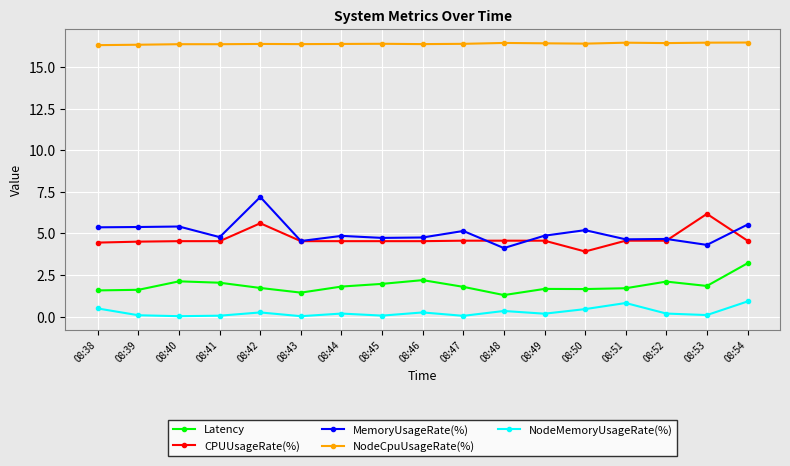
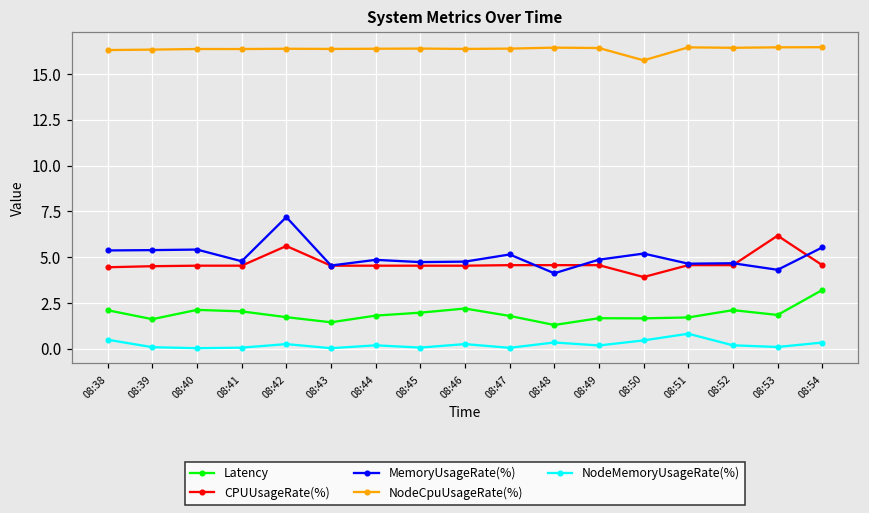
  {
    "Latency": {
-     "08:38": 1.6,
+     "08:38": 2.1,
      "08:39": 1.6,
      "08:40": 2.1,
      "08:41": 2.0,
      "08:42": 1.7,
      "08:43": 1.4,
      "08:44": 1.8,
      "08:45": 2.0,
      "08:46": 2.2,
      "08:47": 1.8,
      "08:48": 1.3,
      "08:49": 1.7,
      "08:50": 1.7,
      "08:51": 1.7,
      "08:52": 2.1,
      "08:53": 1.8,
      "08:54": 3.2
    },
    "CPUUsageRate(%)": {
      "08:38": 4.4,
      "08:39": 4.5,
      "08:40": 4.5,
      "08:41": 4.5,
      "08:42": 5.6,
      "08:44": 4.5,
      "08:45": 4.5,
      "08:46": 4.5,
      "08:47": 4.6,
      "08:48": 4.6,
      "08:49": 4.6,
      "08:50": 3.9,
      "08:53": 6.2,
      "08:54": 4.6
    },
    "MemoryUsageRate(%)": {
      "08:38": 5.4,
      "08:39": 5.4,
      "08:40": 5.4,
      "08:41": 4.8,
      "08:42": 7.2,
      "08:44": 4.8,
      "08:45": 4.7,
      "08:46": 4.8,
      "08:47": 5.1,
      "08:48": 4.1,
      "08:49": 4.9,
      "08:50": 5.2,
      "08:53": 4.3,
      "08:54": 5.5
    },
    "NodeCpuUsageRate(%)": {
      "08:38": 16.3,
      "08:39": 16.3,
      "08:40": 16.4,
      "08:41": 16.4,
      "08:42": 16.4,
      "08:43": 16.4,
      "08:44": 16.4,
      "08:45": 16.4,
      "08:46": 16.4,
      "08:47": 16.4,
      "08:48": 16.4,
      "08:49": 16.4,
-     "08:50": 16.4,
+     "08:50": 15.7,
      "08:51": 16.5,
      "08:52": 16.4,
      "08:53": 16.5,
      "08:54": 16.5
    },
    "NodeMemoryUsageRate(%)": {
      "08:38": 0.5,
      "08:39": 0.1,
      "08:40": 0.0,
      "08:41": 0.1,
      "08:42": 0.3,
      "08:43": 0.0,
      "08:44": 0.2,
      "08:45": 0.1,
      "08:46": 0.3,
      "08:47": 0.0,
      "08:48": 0.3,
      "08:49": 0.2,
      "08:50": 0.4,
      "08:51": 0.8,
      "08:52": 0.2,
      "08:53": 0.1,
-     "08:54": 0.9
+     "08:54": 0.3
    }
  }
